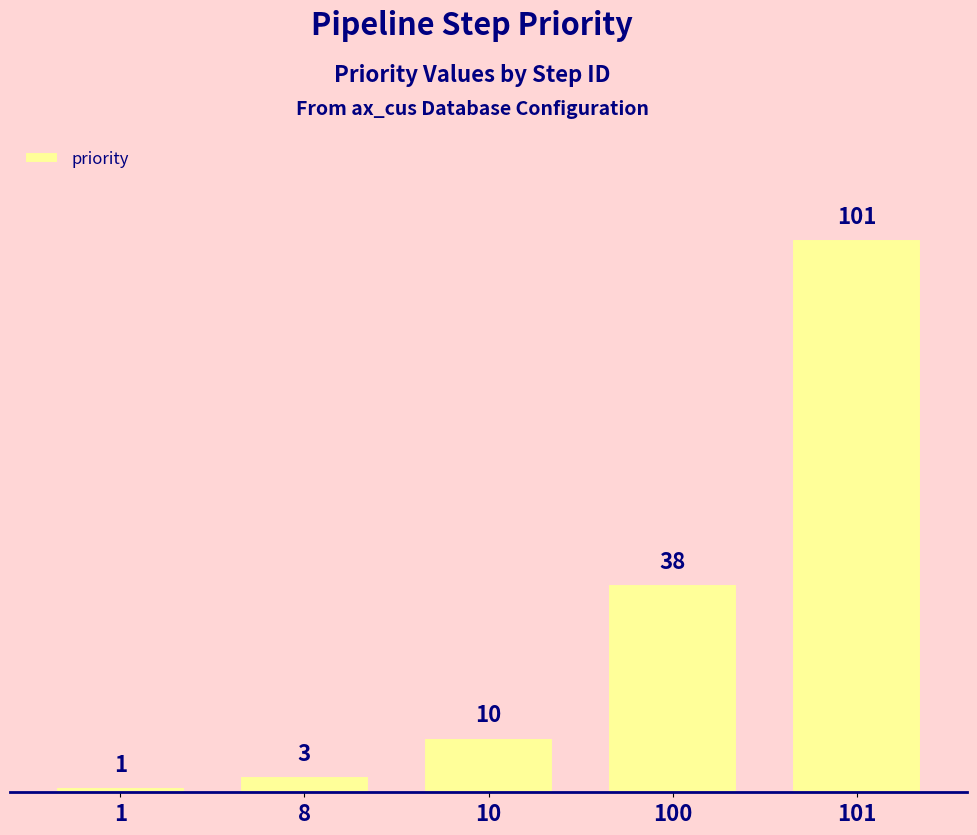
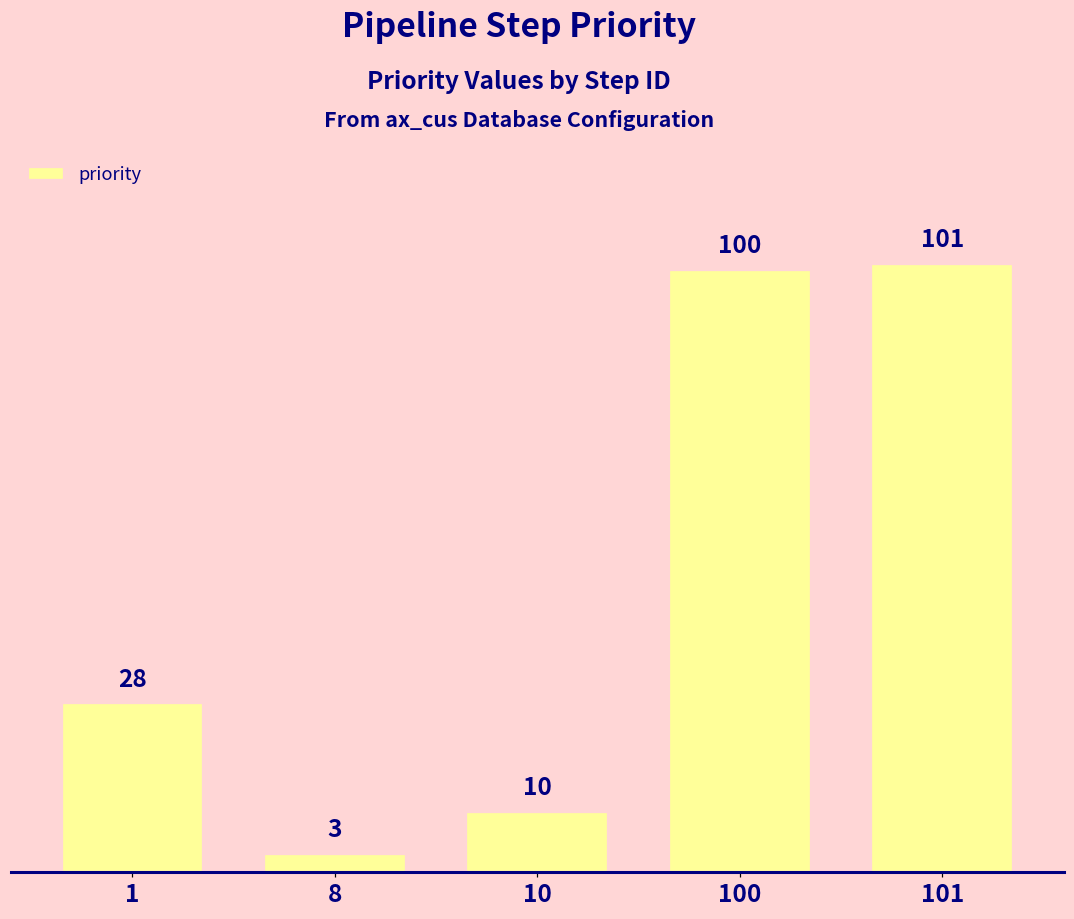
  {
-   "1": 1,
+   "1": 28,
    "8": 3,
    "10": 10,
-   "100": 38,
+   "100": 100,
    "101": 101
  }
